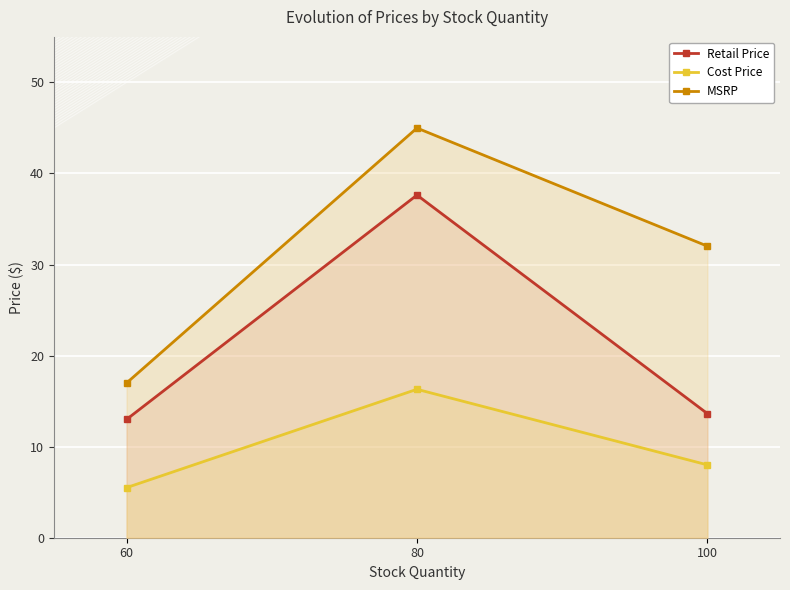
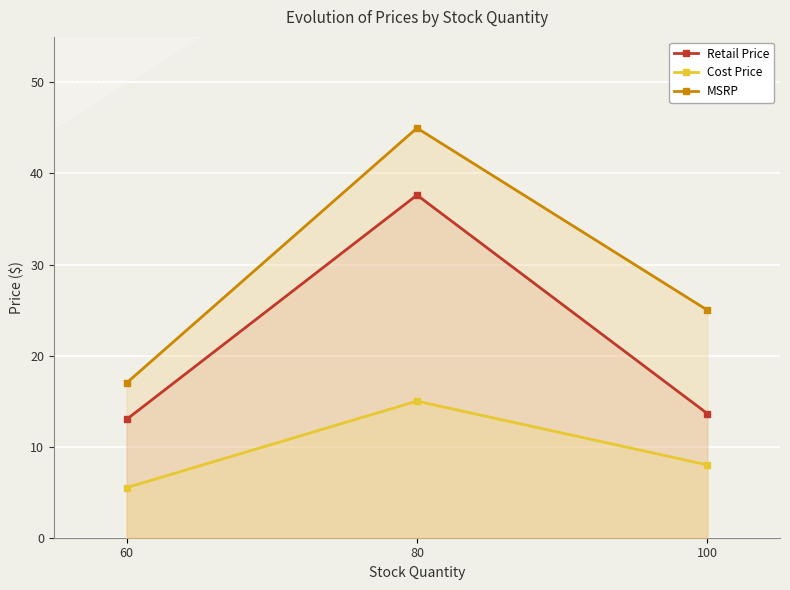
  {
    "Retail Price": {
      "60": 13,
      "80": 38,
      "100": 14
    },
    "Cost Price": {
      "60": 6,
-     "80": 16,
+     "80": 15,
      "100": 8
    },
    "MSRP": {
      "60": 17,
      "80": 45,
-     "100": 32
+     "100": 25
    }
  }
